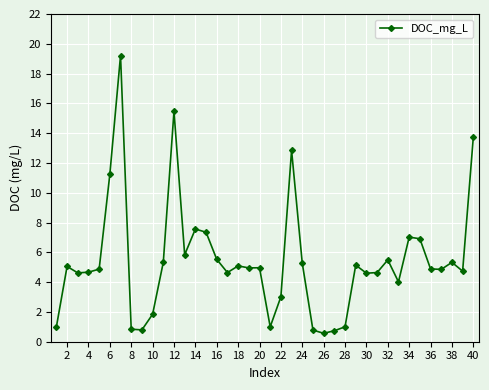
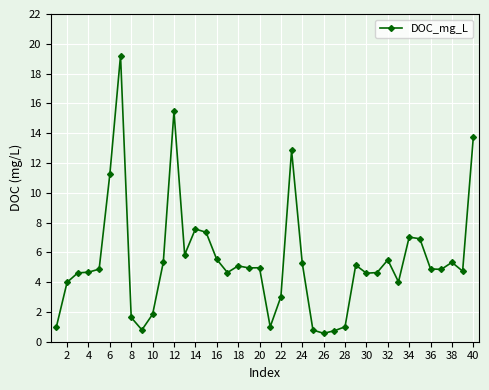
  {
-   "2": 5.1,
+   "2": 4.0,
    "4": 4.7,
    "6": 11.2,
-   "8": 0.8,
+   "8": 1.6,
    "10": 1.8,
    "12": 15.5,
    "14": 7.6,
    "16": 5.5,
    "18": 5.1,
    "20": 5.0,
    "22": 3.0,
    "24": 5.3,
    "26": 0.6,
    "28": 1.0,
    "30": 4.6,
    "32": 5.5,
    "34": 7.0,
    "36": 4.9,
    "38": 5.3,
    "40": 13.7
  }
